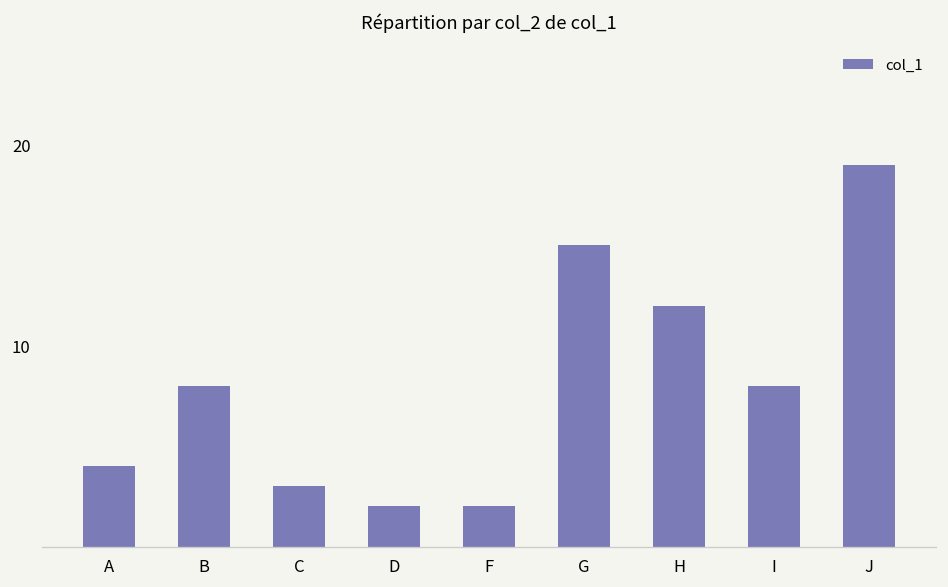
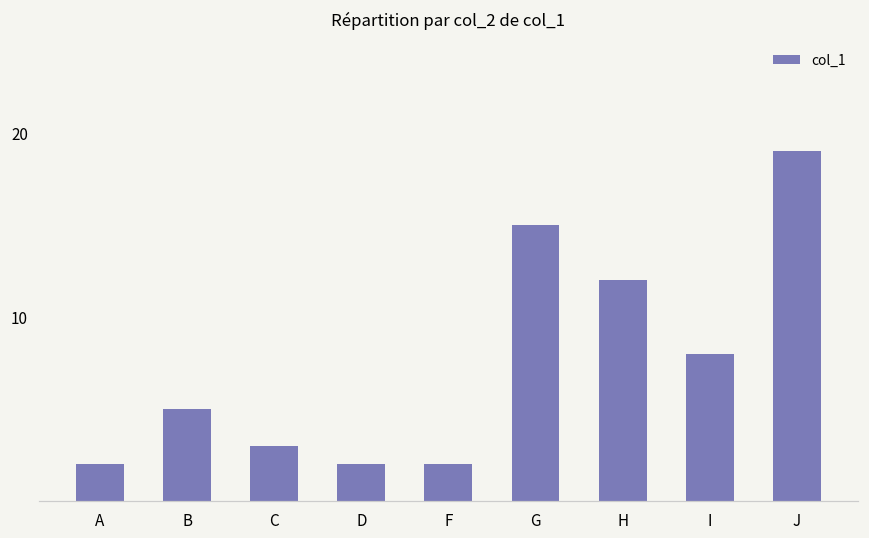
  {
-   "A": 4,
-   "B": 8,
+   "A": 2,
+   "B": 5,
    "C": 3,
    "D": 2,
    "F": 2,
    "G": 15,
    "H": 12,
    "I": 8,
    "J": 19
  }
